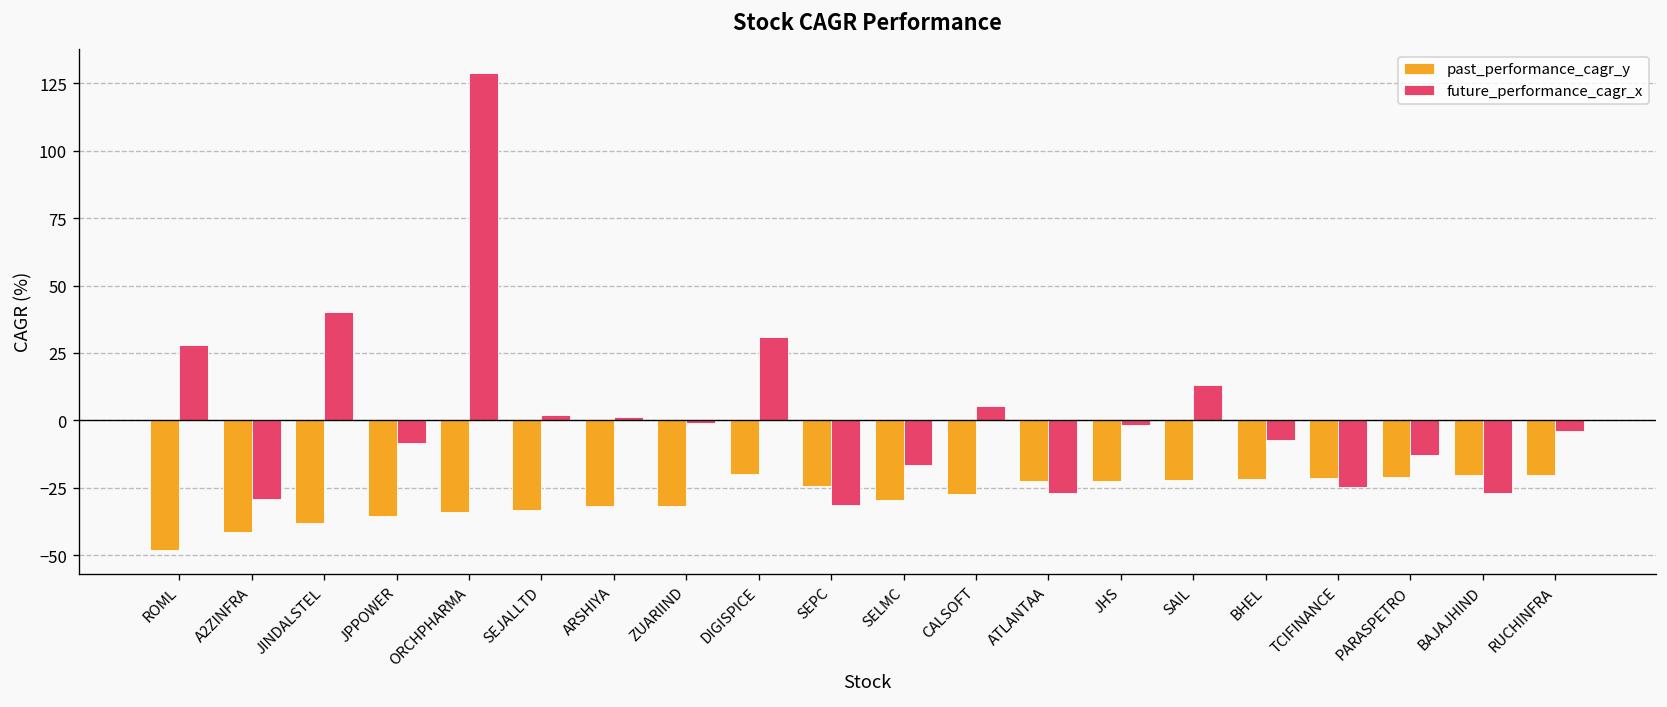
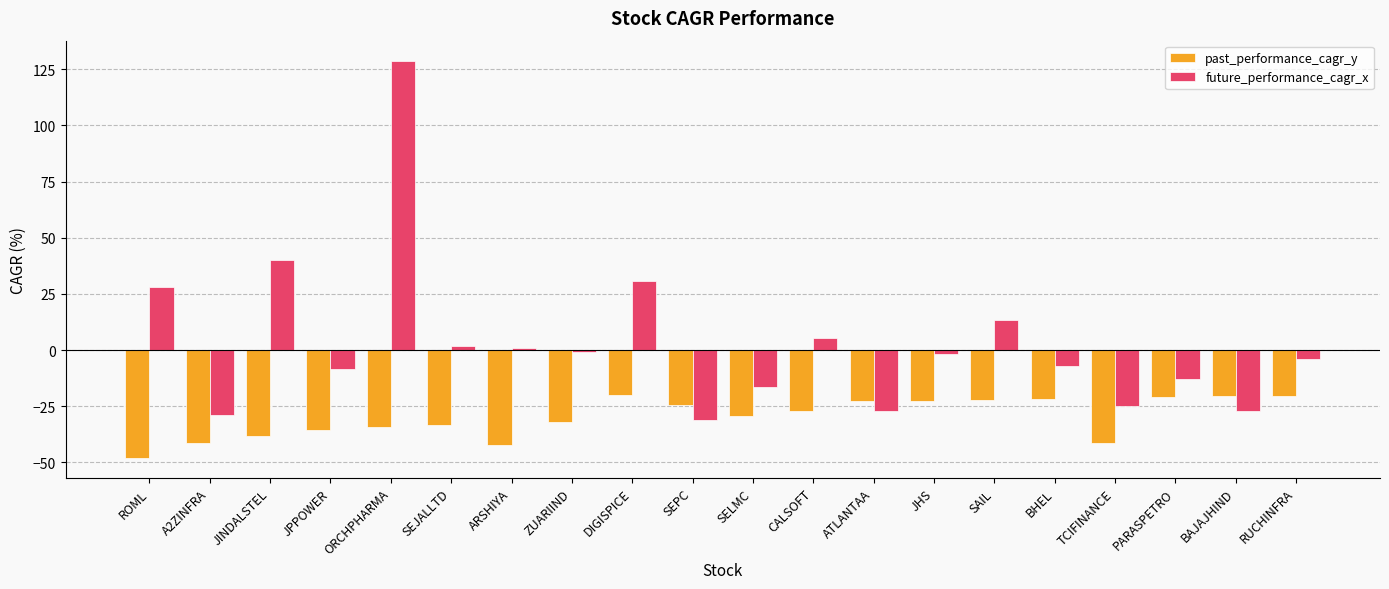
  {
    "past_performance_cagr_y": {
      "ROML": -48,
      "A2ZINFRA": -41,
      "JINDALSTEL": -38,
      "JPPOWER": -36,
      "ORCHPHARMA": -34,
      "SEJALLTD": -33,
-     "ARSHIYA": -32,
+     "ARSHIYA": -42,
      "ZUARIIND": -32,
      "DIGISPICE": -20,
      "SEPC": -24,
      "SELMC": -30,
      "CALSOFT": -27,
      "ATLANTAA": -23,
      "JHS": -23,
      "SAIL": -22,
      "BHEL": -22,
-     "TCIFINANCE": -21,
+     "TCIFINANCE": -42,
      "PARASPETRO": -21,
      "BAJAJHIND": -20,
      "RUCHINFRA": -20
    },
    "future_performance_cagr_x": {
      "ROML": 28,
      "A2ZINFRA": -29,
      "JINDALSTEL": 40,
      "JPPOWER": -8,
      "ORCHPHARMA": 129,
      "SEJALLTD": 2,
      "DIGISPICE": 31,
      "SEPC": -31,
      "SELMC": -17,
      "CALSOFT": 5,
      "ATLANTAA": -27,
      "JHS": -2,
      "SAIL": 13,
      "BHEL": -7,
      "TCIFINANCE": -25,
      "PARASPETRO": -13,
      "BAJAJHIND": -27,
      "RUCHINFRA": -4
    }
  }
